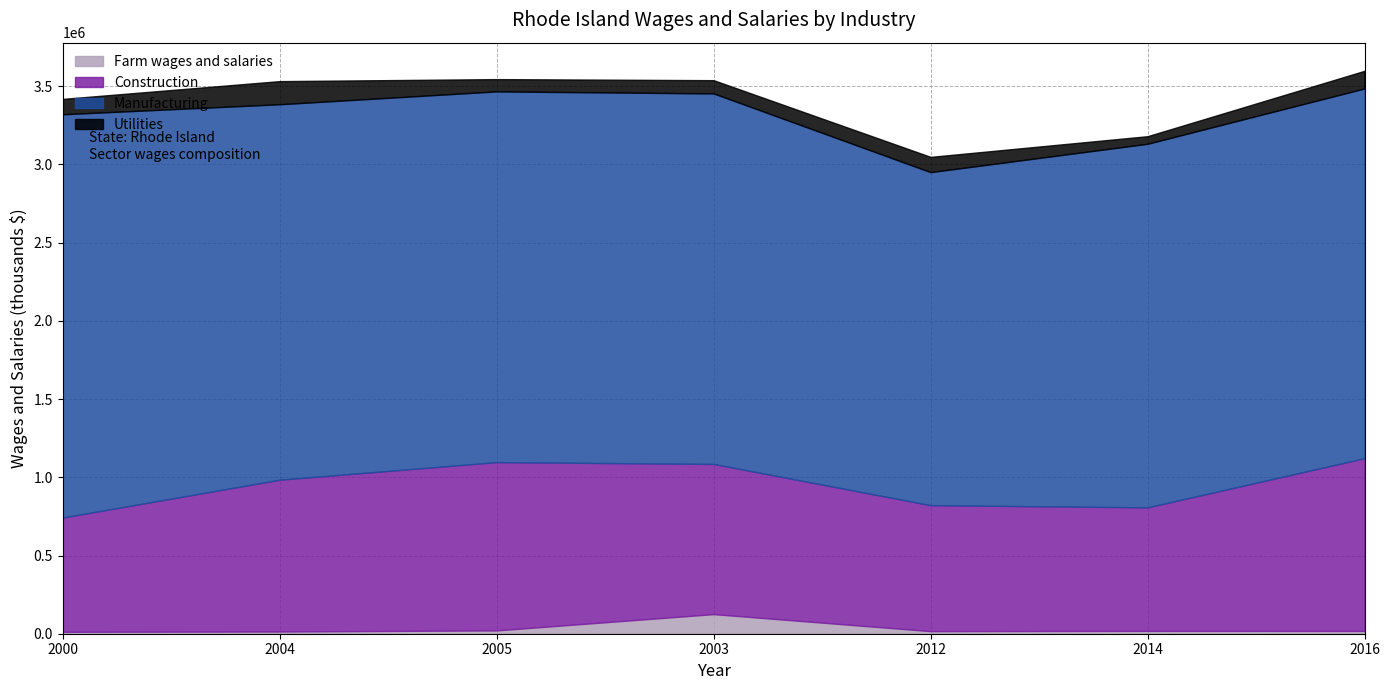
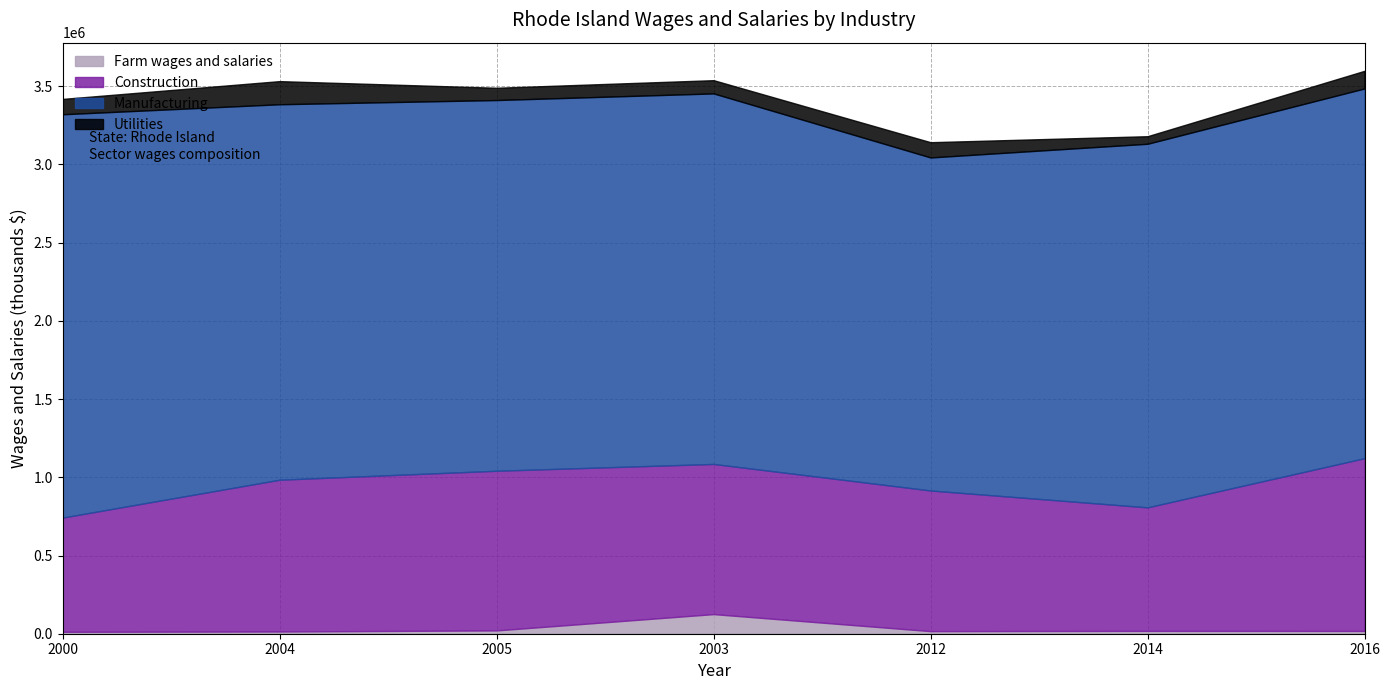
  {
    "Farm wages and salaries": {
      "2005": 20000,
      "2003": 130000,
      "2012": 20000,
      "2014": 20000,
      "2016": 20000
    },
    "Construction": {
      "2000": 730000,
      "2004": 970000,
-     "2005": 1080000,
+     "2005": 1020000,
      "2003": 960000,
-     "2012": 810000,
+     "2012": 900000,
      "2014": 790000,
      "2016": 1100000
    },
    "Utilities": {
      "2000": 100000,
      "2004": 150000,
      "2005": 80000,
      "2003": 80000,
      "2012": 100000,
      "2014": 50000,
      "2016": 110000
    }
  }
